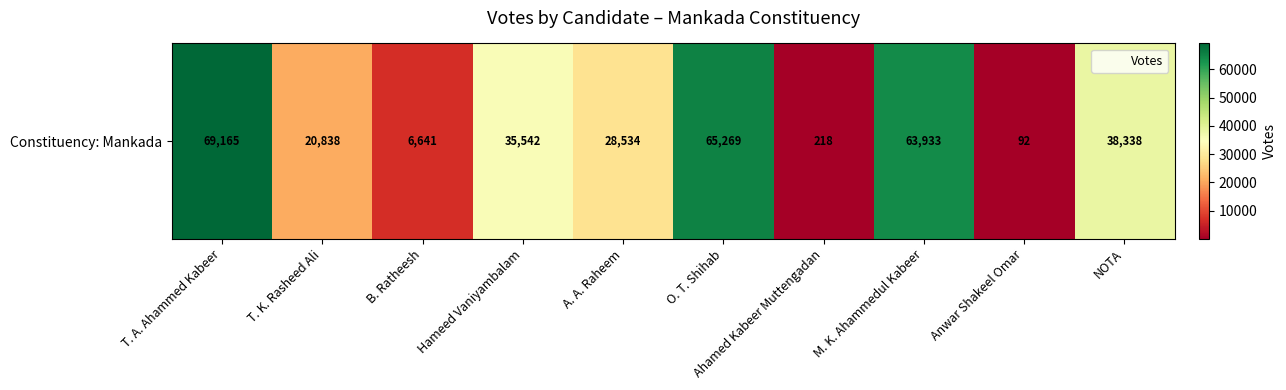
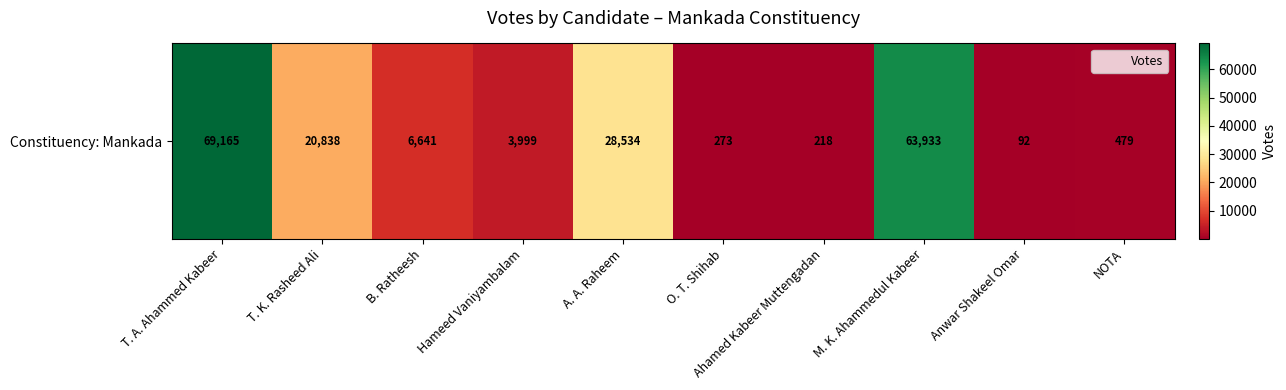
  {
    "Constituency: Mankada": {
      "T. A. Ahammed Kabeer": "69,165",
      "T. K. Rasheed Ali": "20,838",
      "B. Ratheesh": "6,641",
-     "Hameed Vaniyambalam": "35,542",
+     "Hameed Vaniyambalam": "3,999",
      "A. A. Raheem": "28,534",
-     "O. T. Shihab": "65,269",
+     "O. T. Shihab": "273",
      "Ahamed Kabeer Muttengadan": "218",
      "M. K. Ahammedul Kabeer": "63,933",
      "Anwar Shakeel Omar": "92",
-     "NOTA": "38,338"
+     "NOTA": "479"
    }
  }
